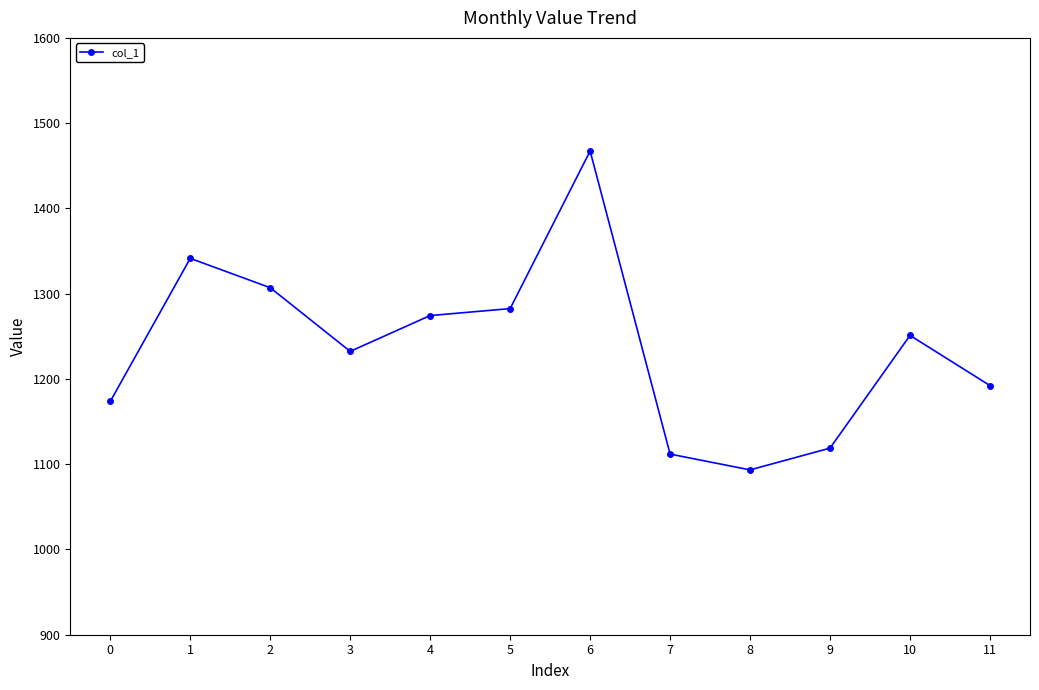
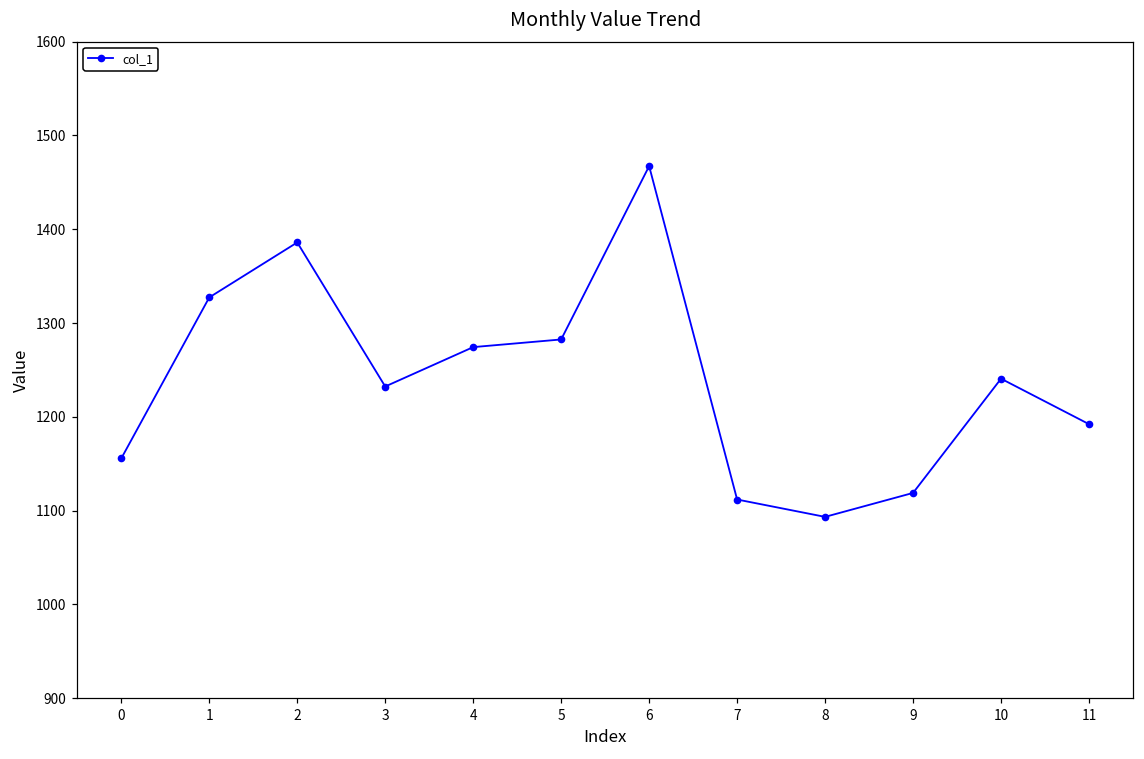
  {
-   "0": 1170,
-   "1": 1340,
-   "2": 1310,
+   "0": 1160,
+   "1": 1330,
+   "2": 1390,
    "3": 1230,
    "4": 1270,
    "5": 1280,
    "6": 1470,
    "7": 1110,
    "8": 1090,
    "9": 1120,
-   "10": 1250,
+   "10": 1240,
    "11": 1190
  }
